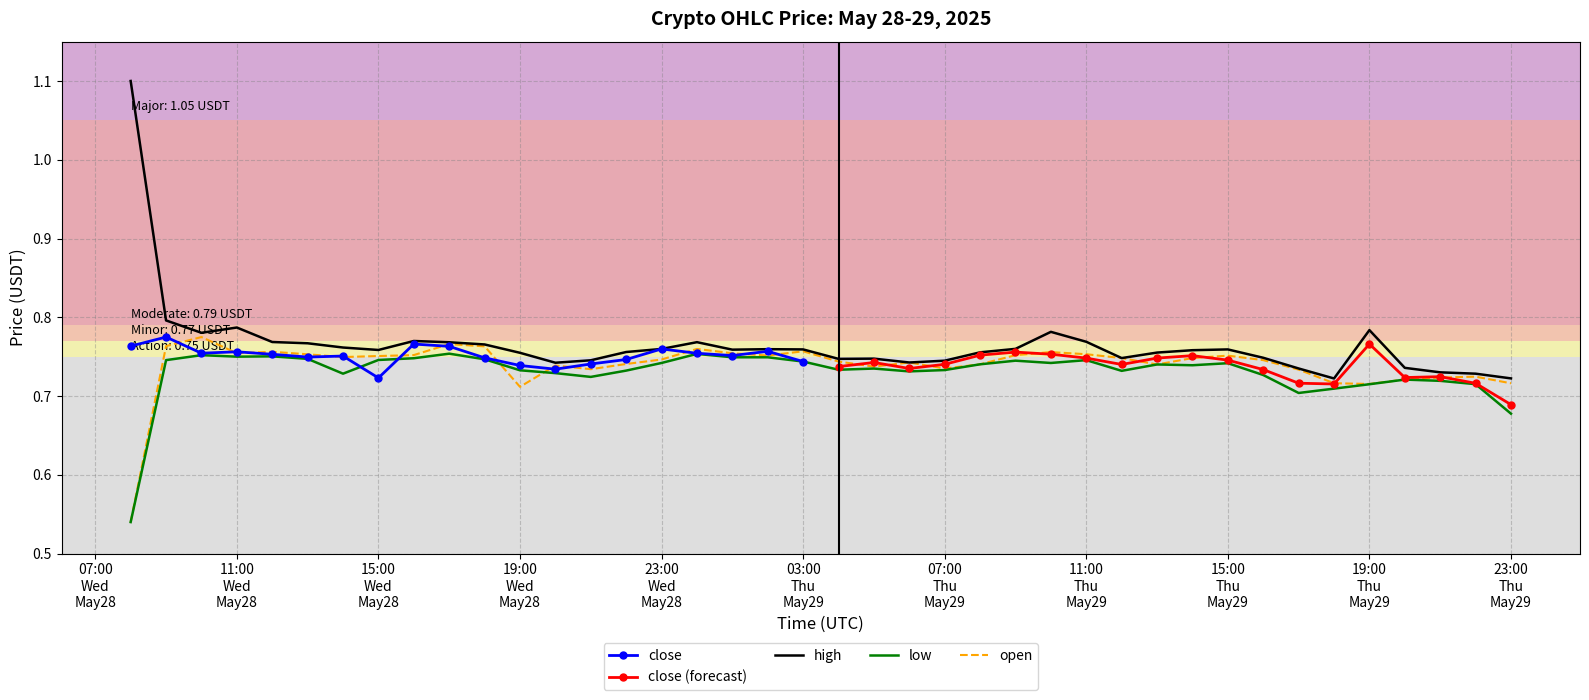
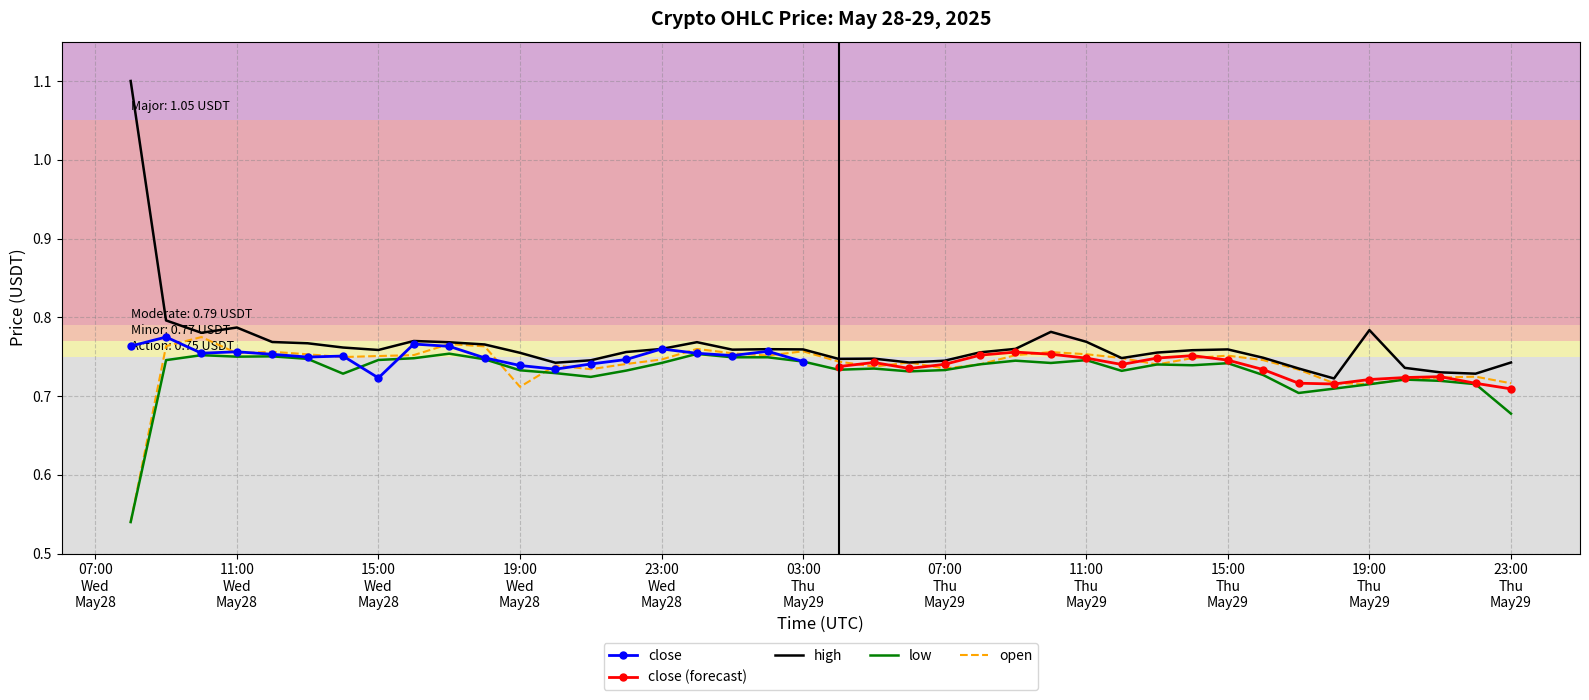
  {
    "close": {
      "15:00 Wed May28": 0.72,
      "19:00 Wed May28": 0.74
    },
    "close (forecast)": {
      "07:00 Thu May29": 0.74,
      "15:00 Thu May29": 0.75,
-     "19:00 Thu May29": 0.77,
-     "23:00 Thu May29": 0.69
+     "19:00 Thu May29": 0.72,
+     "23:00 Thu May29": 0.71
    },
    "high": {
      "11:00 Wed May28": 0.79,
      "15:00 Wed May28": 0.76,
      "19:00 Wed May28": 0.75,
      "07:00 Thu May29": 0.74,
      "11:00 Thu May29": 0.77,
      "15:00 Thu May29": 0.76,
      "19:00 Thu May29": 0.78,
-     "23:00 Thu May29": 0.72
+     "23:00 Thu May29": 0.74
    },
    "low": {
      "11:00 Wed May28": 0.75,
      "15:00 Wed May28": 0.75,
      "19:00 Wed May28": 0.73,
      "23:00 Wed May28": 0.74,
      "15:00 Thu May29": 0.74,
      "23:00 Thu May29": 0.68
    },
    "open": {
      "15:00 Wed May28": 0.75,
      "19:00 Wed May28": 0.71,
      "23:00 Wed May28": 0.75,
      "11:00 Thu May29": 0.75,
      "15:00 Thu May29": 0.75,
      "23:00 Thu May29": 0.72
    }
  }
